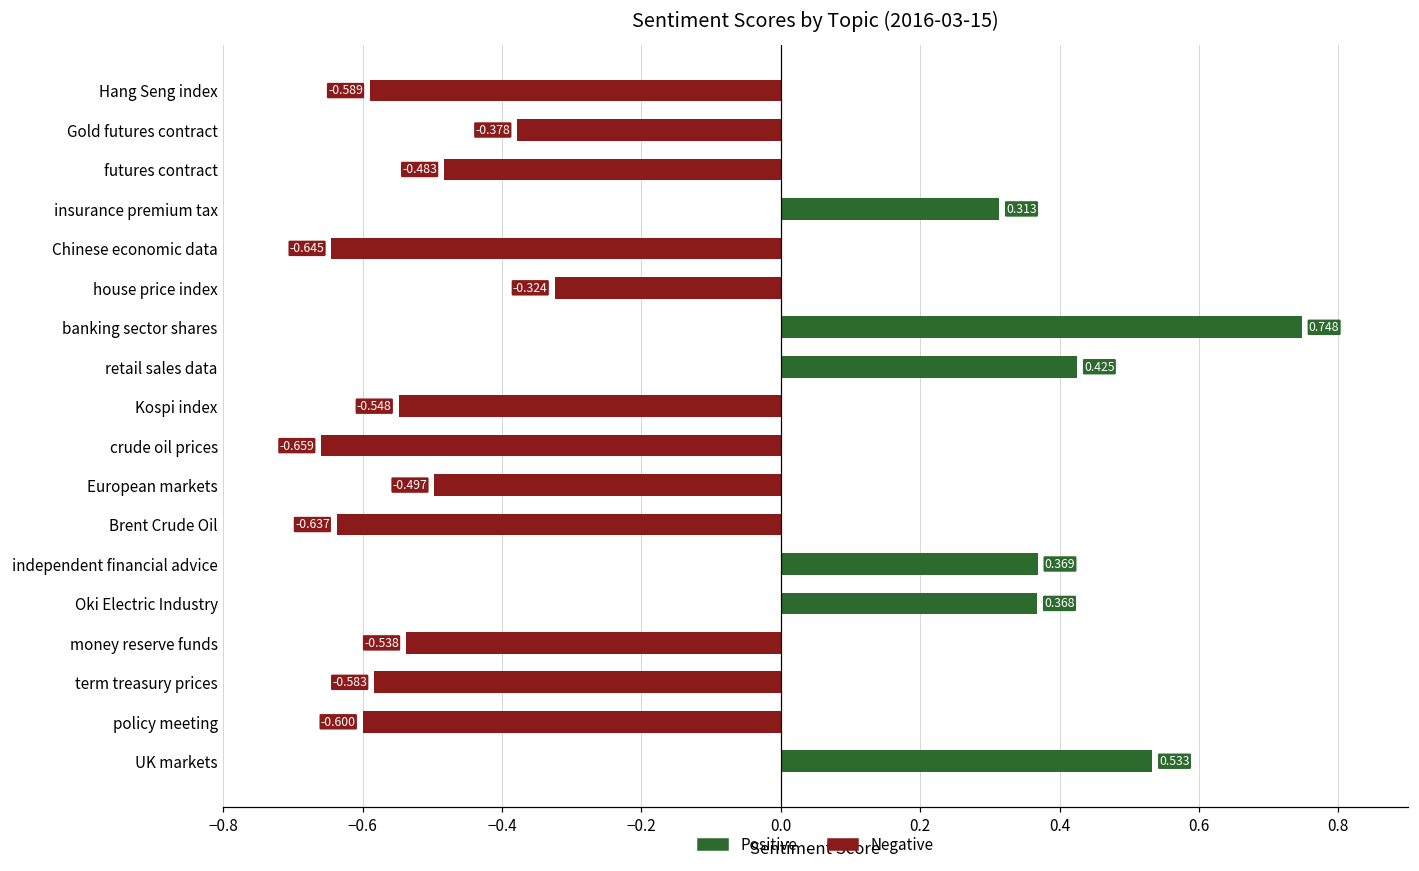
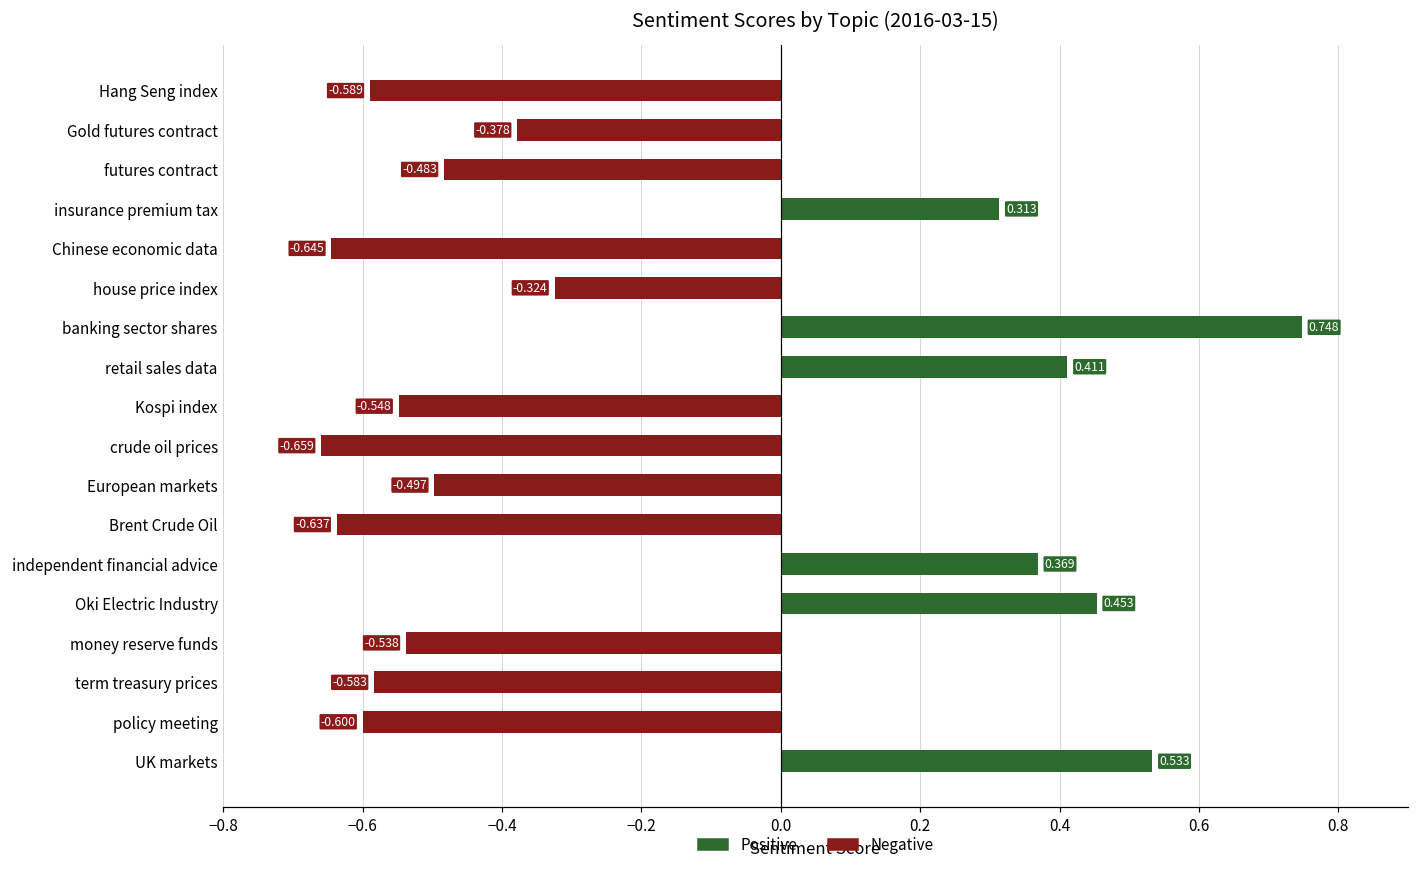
  {
    "Positive": {
-     "retail sales data": 0.425,
-     "Oki Electric Industry": 0.368
+     "retail sales data": 0.411,
+     "Oki Electric Industry": 0.453
    },
    "Negative": {
      "insurance premium tax": 0.00,
      "banking sector shares": 0.00,
      "retail sales data": 0.00,
      "independent financial advice": 0.00,
      "Oki Electric Industry": 0.00,
      "UK markets": 0.00
    }
  }
